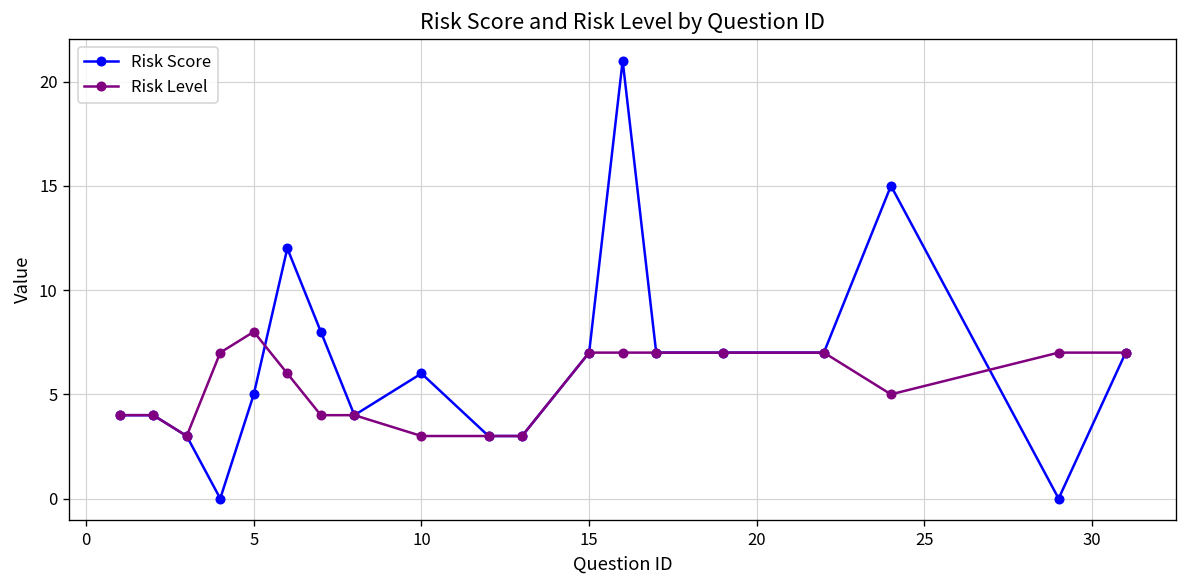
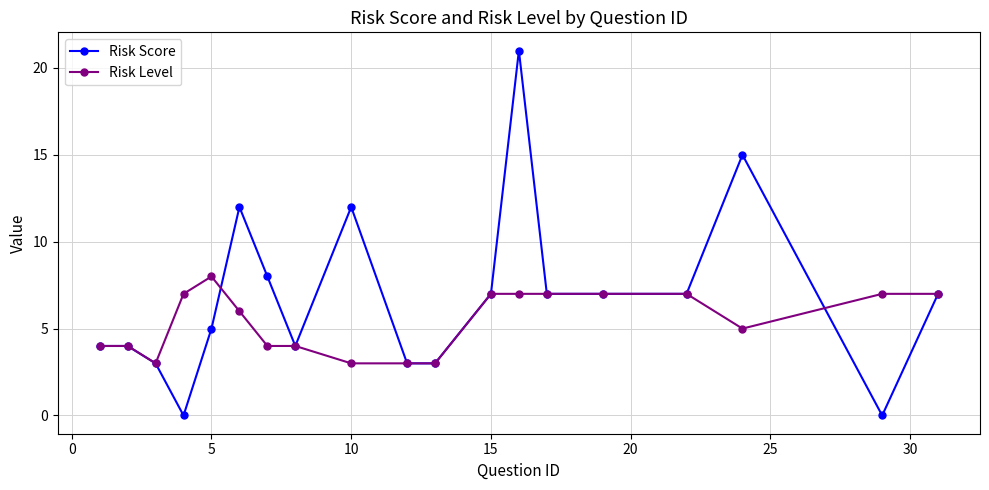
  {
    "Risk Score": {
      "5": 5,
-     "10": 6
+     "10": 12
    },
    "Risk Level": {
      "5": 8,
      "10": 3
    }
  }
